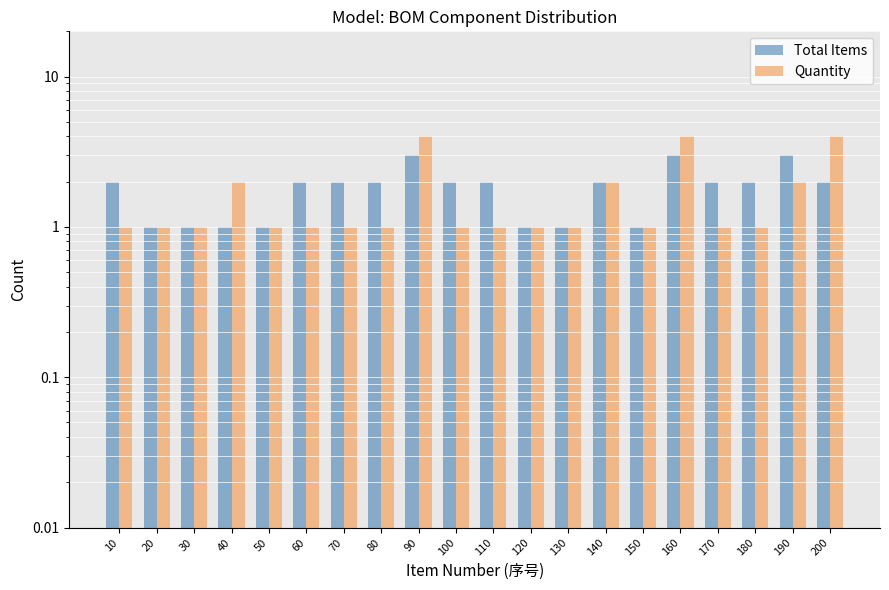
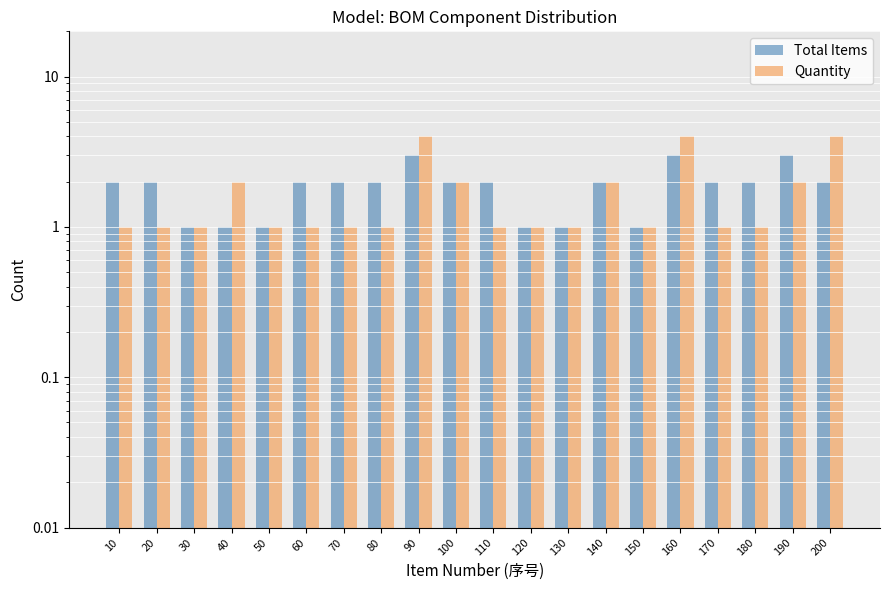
  {
    "Total Items": {
      "10": 2,
-     "20": 1,
+     "20": 2,
      "30": 1,
      "40": 1,
      "50": 1,
      "60": 2,
      "70": 2,
      "80": 2,
      "90": 3,
      "100": 2,
      "110": 2,
      "120": 1,
      "130": 1,
      "140": 2,
      "150": 1,
      "160": 3,
      "170": 2,
      "180": 2,
      "190": 3,
      "200": 2
    },
    "Quantity": {
      "10": 1,
      "20": 1,
      "30": 1,
      "40": 2,
      "50": 1,
      "60": 1,
      "70": 1,
      "80": 1,
      "90": 4,
-     "100": 1,
+     "100": 2,
      "110": 1,
      "120": 1,
      "130": 1,
      "140": 2,
      "150": 1,
      "160": 4,
      "170": 1,
      "180": 1,
      "190": 2,
      "200": 4
    }
  }
